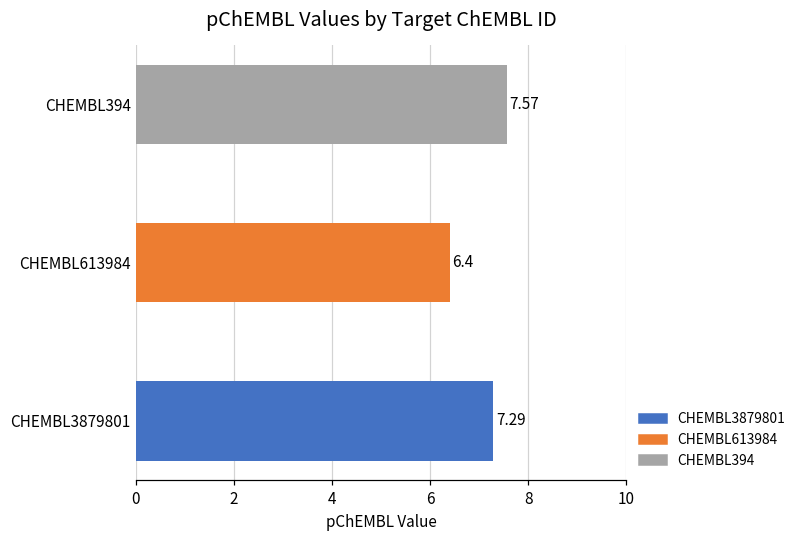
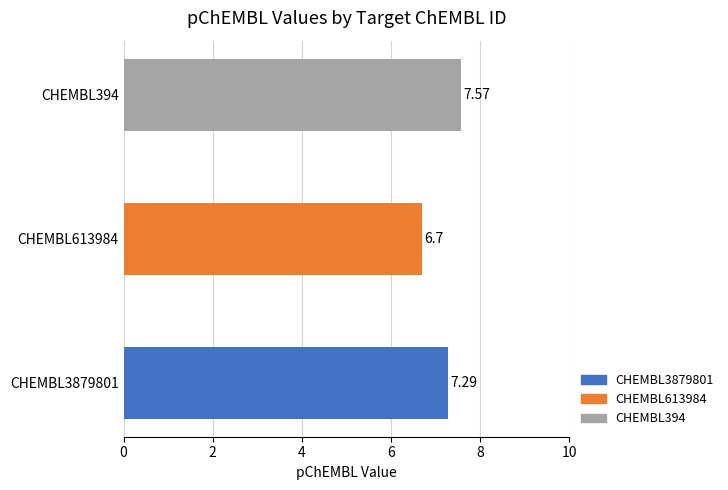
  {
    "CHEMBL394": 7.57,
-   "CHEMBL613984": 6.4,
+   "CHEMBL613984": 6.7,
    "CHEMBL3879801": 7.29
  }
